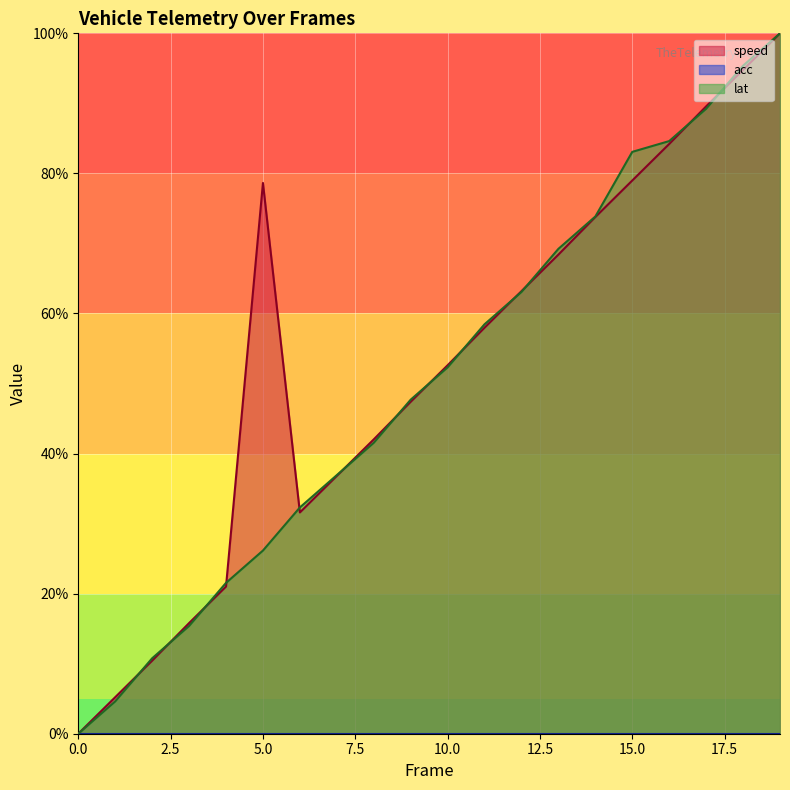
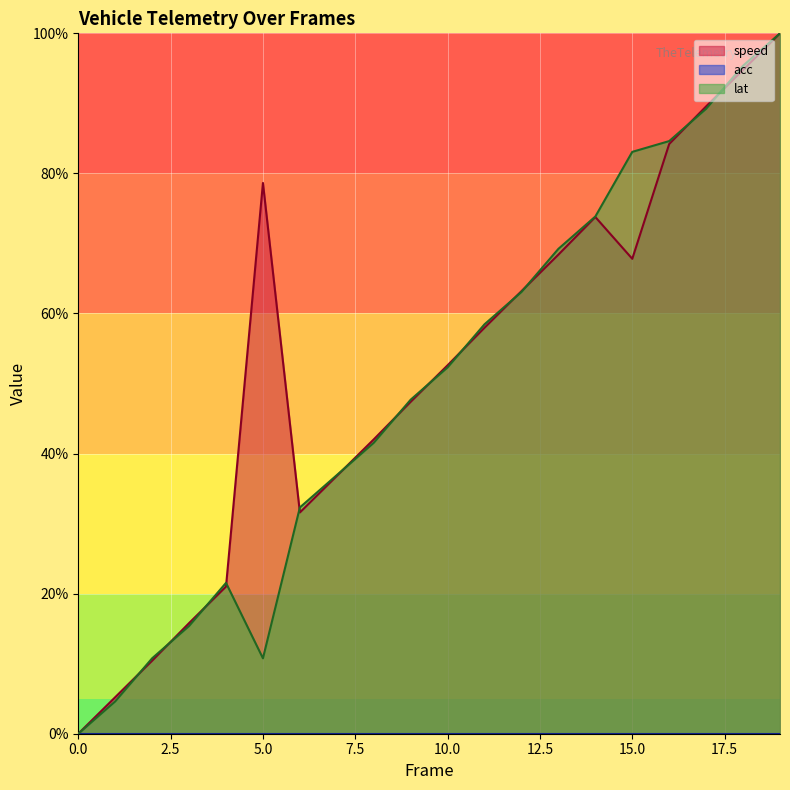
  {
    "speed": {
      "5.0": "79%",
-     "15.0": "79%"
+     "15.0": "68%"
    },
    "acc": {
      "5.0": "0%",
      "10.0": "0%",
      "15.0": "0%"
    },
    "lat": {
-     "5.0": "26%",
+     "5.0": "11%",
      "15.0": "83%"
    }
  }
